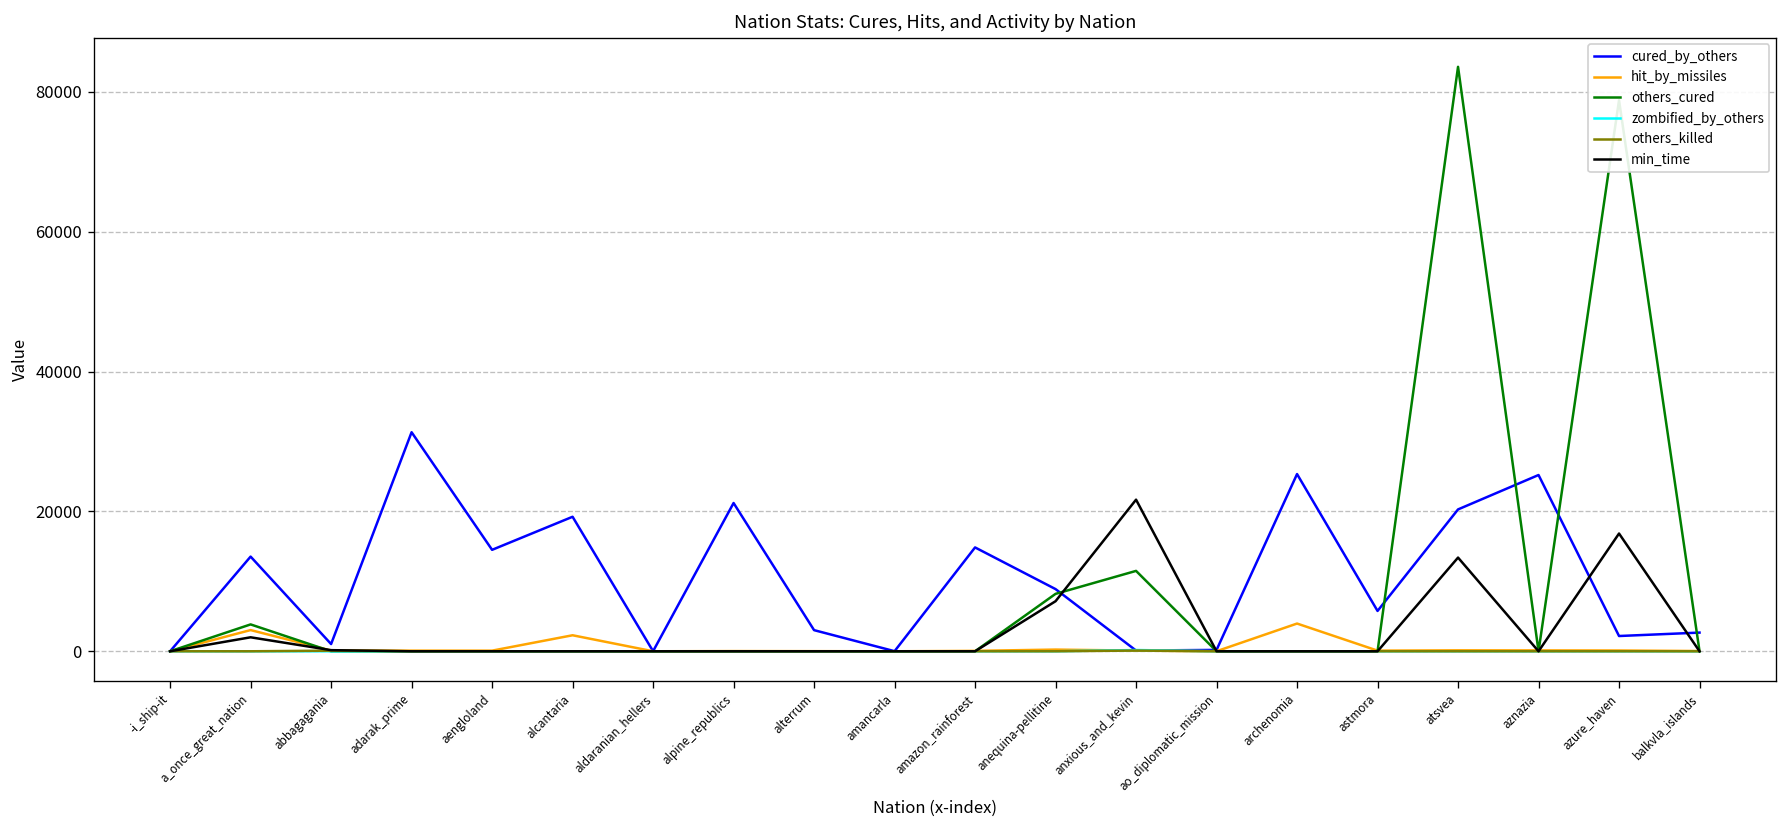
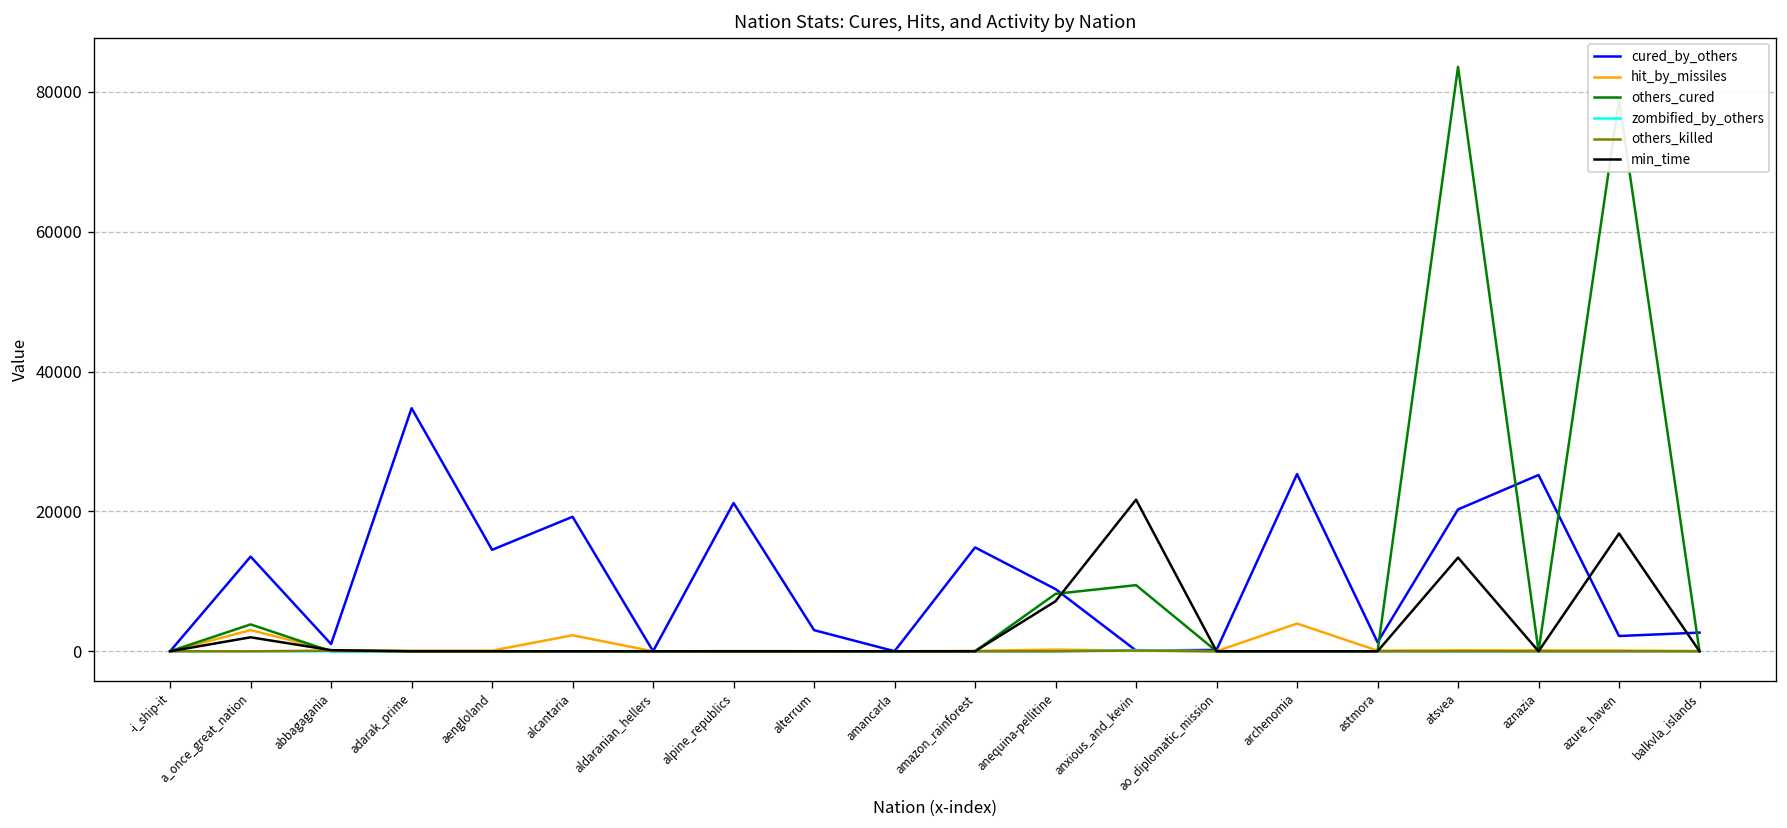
  {
    "cured_by_others": {
      "a_once_great_nation": 14000,
      "abbagagania": 1000,
-     "adarak_prime": 31000,
+     "adarak_prime": 35000,
      "aengloland": 15000,
      "alcantaria": 19000,
      "alpine_republics": 21000,
      "alterrum": 3000,
      "amazon_rainforest": 15000,
      "anequina-pellitine": 9000,
      "archenomia": 25000,
-     "astmora": 6000,
+     "astmora": 1000,
      "atsvea": 20000,
      "aznazia": 25000,
      "azure_haven": 2000,
      "balkvla_islands": 3000
    },
    "hit_by_missiles": {
      "a_once_great_nation": 3000,
      "alcantaria": 2000,
      "archenomia": 4000
    },
    "others_cured": {
      "a_once_great_nation": 4000,
      "anequina-pellitine": 8000,
-     "anxious_and_kevin": 11000,
+     "anxious_and_kevin": 9000,
      "atsvea": 84000
    },
    "min_time": {
      "a_once_great_nation": 2000,
      "anequina-pellitine": 7000,
      "anxious_and_kevin": 22000,
      "atsvea": 13000,
      "azure_haven": 17000
    }
  }
